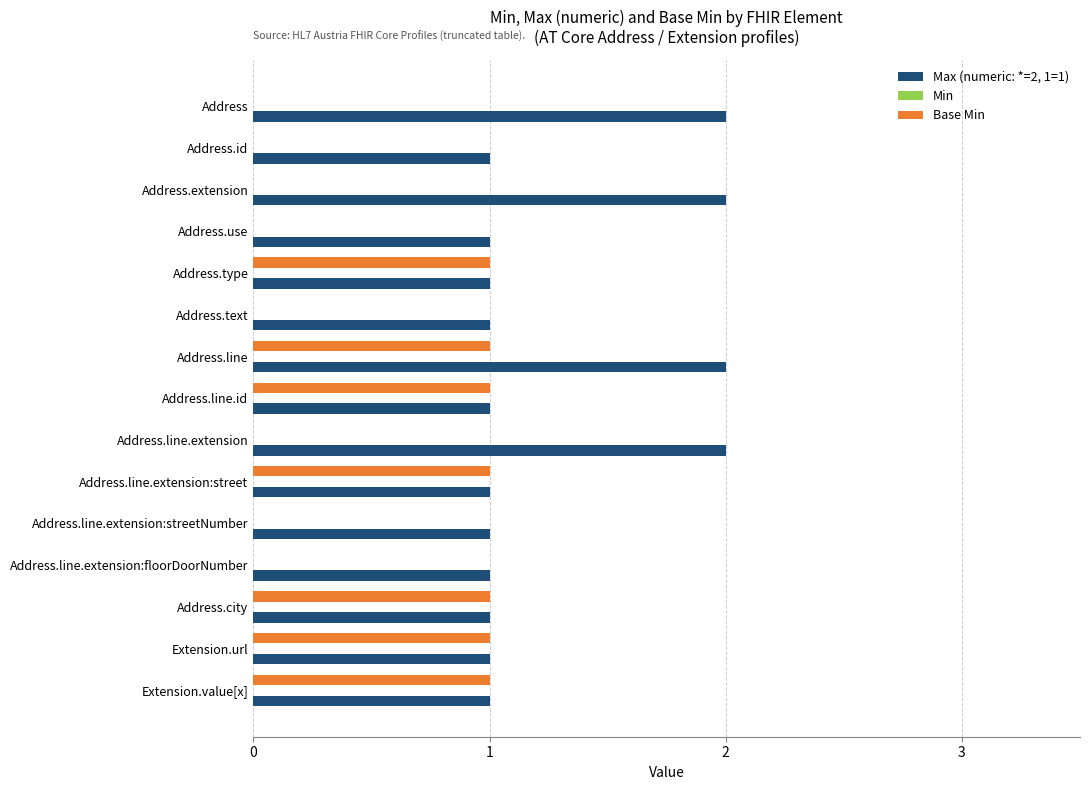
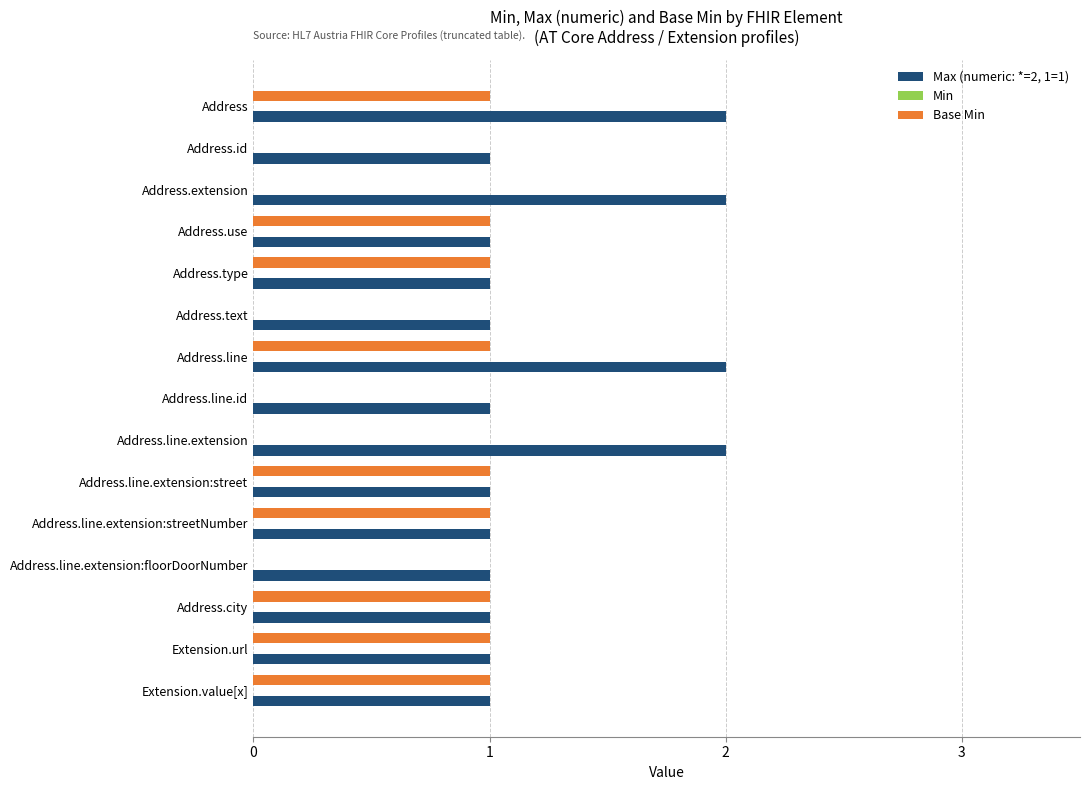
  {
    "Max (numeric: *=2, 1=1)": {
      "Address": 2,
      "Address.id": 1,
      "Address.extension": 2,
      "Address.use": 1,
      "Address.type": 1,
      "Address.text": 1,
      "Address.line": 2,
      "Address.line.id": 1,
      "Address.line.extension": 2,
      "Address.line.extension:street": 1,
      "Address.line.extension:streetNumber": 1,
      "Address.line.extension:floorDoorNumber": 1,
      "Address.city": 1,
      "Extension.url": 1,
      "Extension.value[x]": 1
    },
    "Min": {
      "Address": 0,
      "Address.id": 0,
      "Address.extension": 0,
      "Address.use": 0,
      "Address.type": 0,
      "Address.text": 0,
      "Address.line": 0,
      "Address.line.id": 0,
      "Address.line.extension": 0,
      "Address.line.extension:street": 0,
      "Address.line.extension:streetNumber": 0,
      "Address.line.extension:floorDoorNumber": 0,
      "Address.city": 0,
      "Extension.url": 0,
      "Extension.value[x]": 0
    },
    "Base Min": {
-     "Address": 0,
+     "Address": 1,
      "Address.id": 0,
      "Address.extension": 0,
-     "Address.use": 0,
+     "Address.use": 1,
      "Address.type": 1,
      "Address.text": 0,
      "Address.line": 1,
-     "Address.line.id": 1,
+     "Address.line.id": 0,
      "Address.line.extension": 0,
      "Address.line.extension:street": 1,
-     "Address.line.extension:streetNumber": 0,
+     "Address.line.extension:streetNumber": 1,
      "Address.line.extension:floorDoorNumber": 0,
      "Address.city": 1,
      "Extension.url": 1,
      "Extension.value[x]": 1
    }
  }
